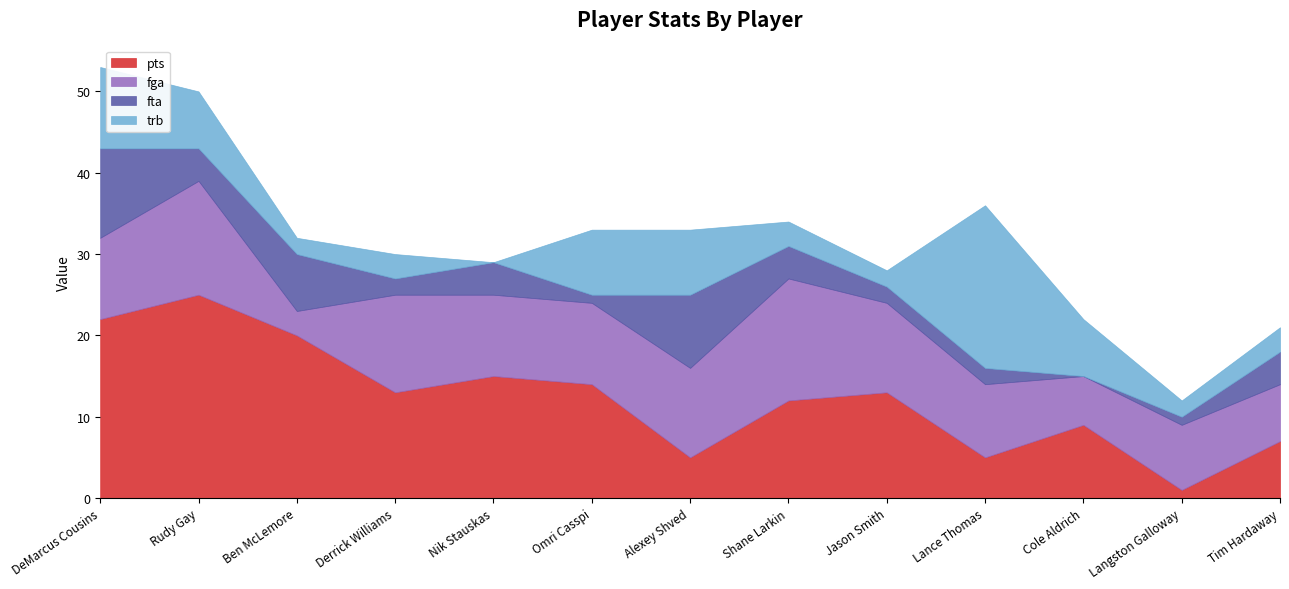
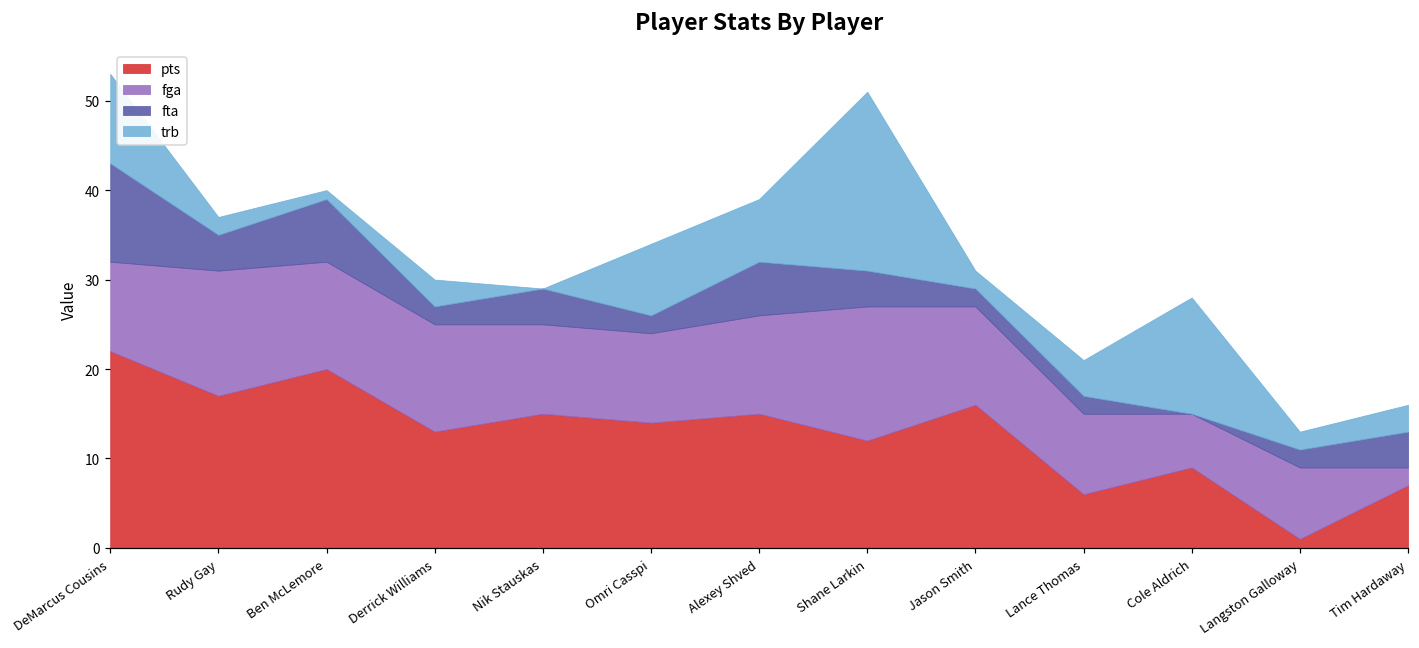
  {
    "pts": {
      "DeMarcus Cousins": 22,
-     "Rudy Gay": 25,
+     "Rudy Gay": 17,
      "Ben McLemore": 20,
      "Derrick Williams": 13,
      "Nik Stauskas": 15,
      "Omri Casspi": 14,
-     "Alexey Shved": 5,
+     "Alexey Shved": 15,
      "Shane Larkin": 12,
-     "Jason Smith": 13,
-     "Lance Thomas": 5,
+     "Jason Smith": 16,
+     "Lance Thomas": 6,
      "Cole Aldrich": 9,
      "Langston Galloway": 1,
      "Tim Hardaway": 7
    },
    "fga": {
      "DeMarcus Cousins": 10,
      "Rudy Gay": 14,
-     "Ben McLemore": 3,
+     "Ben McLemore": 12,
      "Derrick Williams": 12,
      "Nik Stauskas": 10,
      "Omri Casspi": 10,
      "Alexey Shved": 11,
      "Shane Larkin": 15,
      "Jason Smith": 11,
      "Lance Thomas": 9,
      "Langston Galloway": 8,
-     "Tim Hardaway": 7
+     "Tim Hardaway": 2
    },
    "fta": {
      "DeMarcus Cousins": 11,
      "Rudy Gay": 4,
      "Ben McLemore": 7,
      "Derrick Williams": 2,
-     "Omri Casspi": 1,
-     "Alexey Shved": 9,
+     "Omri Casspi": 2,
+     "Alexey Shved": 6,
      "Shane Larkin": 4,
      "Jason Smith": 2,
      "Lance Thomas": 2,
-     "Langston Galloway": 1,
+     "Langston Galloway": 2,
      "Tim Hardaway": 4
    },
    "trb": {
      "DeMarcus Cousins": 10,
-     "Rudy Gay": 7,
-     "Ben McLemore": 2,
+     "Rudy Gay": 2,
+     "Ben McLemore": 1,
      "Derrick Williams": 3,
      "Omri Casspi": 8,
-     "Alexey Shved": 8,
-     "Shane Larkin": 3,
+     "Alexey Shved": 7,
+     "Shane Larkin": 20,
      "Jason Smith": 2,
-     "Lance Thomas": 20,
-     "Cole Aldrich": 7,
+     "Lance Thomas": 4,
+     "Cole Aldrich": 13,
      "Langston Galloway": 2,
      "Tim Hardaway": 3
    }
  }
